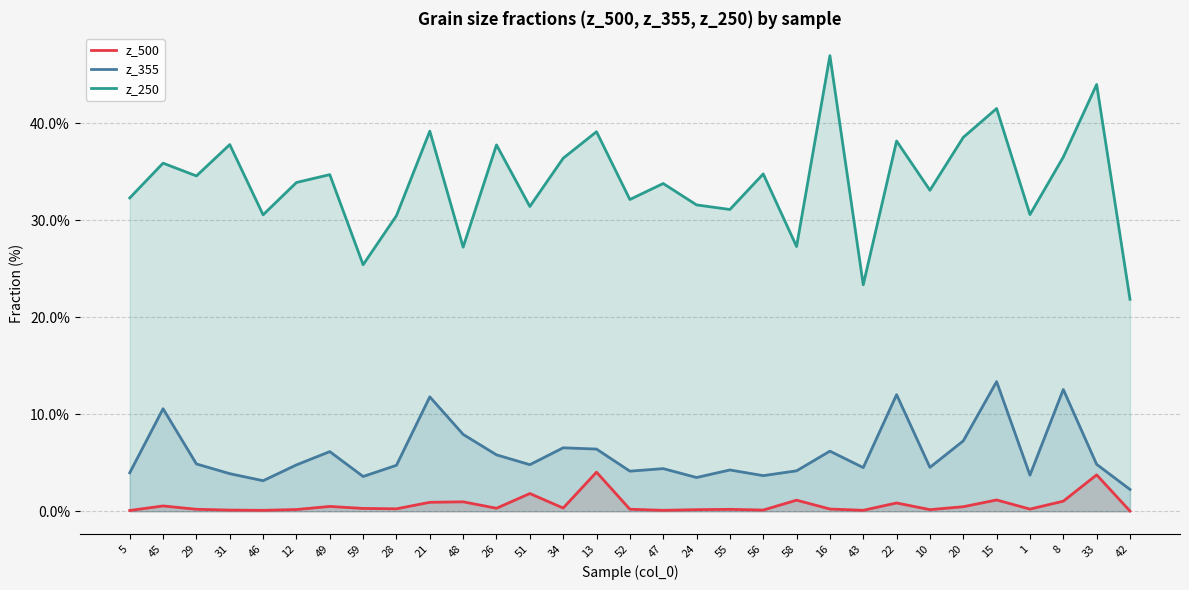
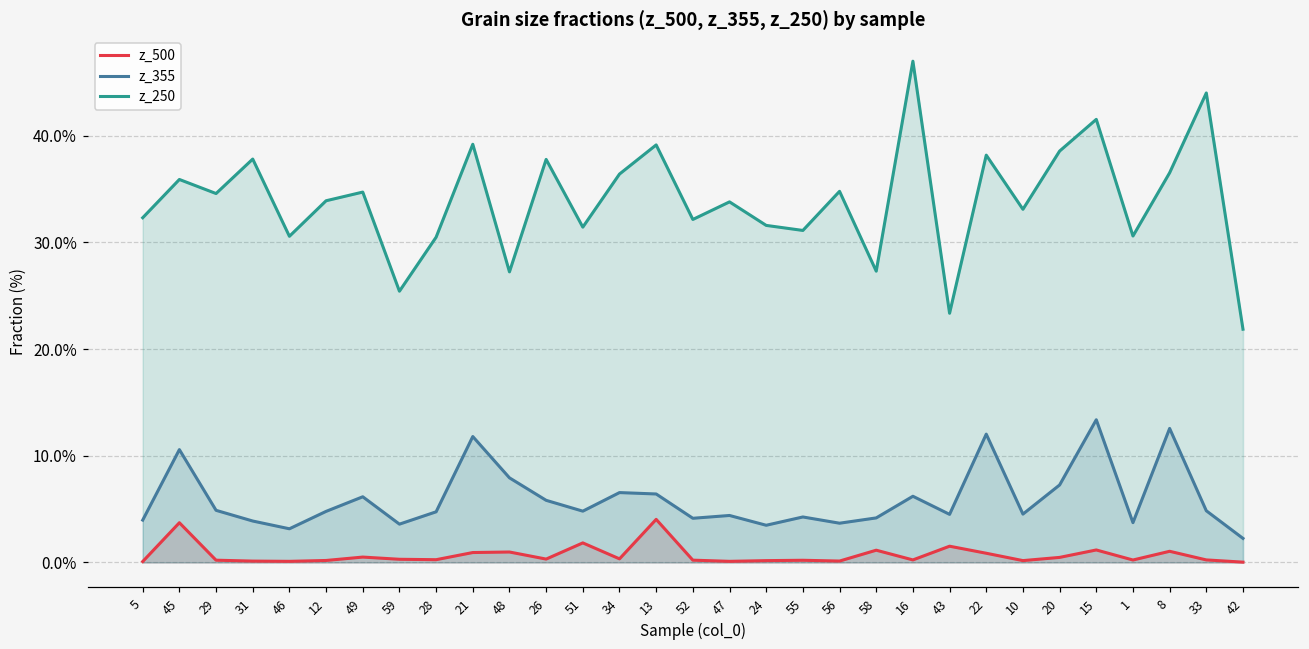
  {
    "z_500": {
      "5": "0%",
-     "45": "1%",
+     "45": "4%",
      "29": "0%",
      "31": "0%",
      "46": "0%",
      "12": "0%",
      "49": "1%",
      "59": "0%",
      "28": "0%",
      "21": "1%",
      "48": "1%",
      "26": "0%",
      "51": "2%",
      "34": "0%",
      "13": "4%",
      "52": "0%",
      "47": "0%",
      "24": "0%",
      "55": "0%",
      "56": "0%",
      "58": "1%",
      "16": "0%",
-     "43": "0%",
+     "43": "2%",
      "22": "1%",
      "10": "0%",
      "20": "0%",
      "15": "1%",
      "1": "0%",
      "8": "1%",
-     "33": "4%",
+     "33": "0%",
      "42": "0%"
    }
  }
